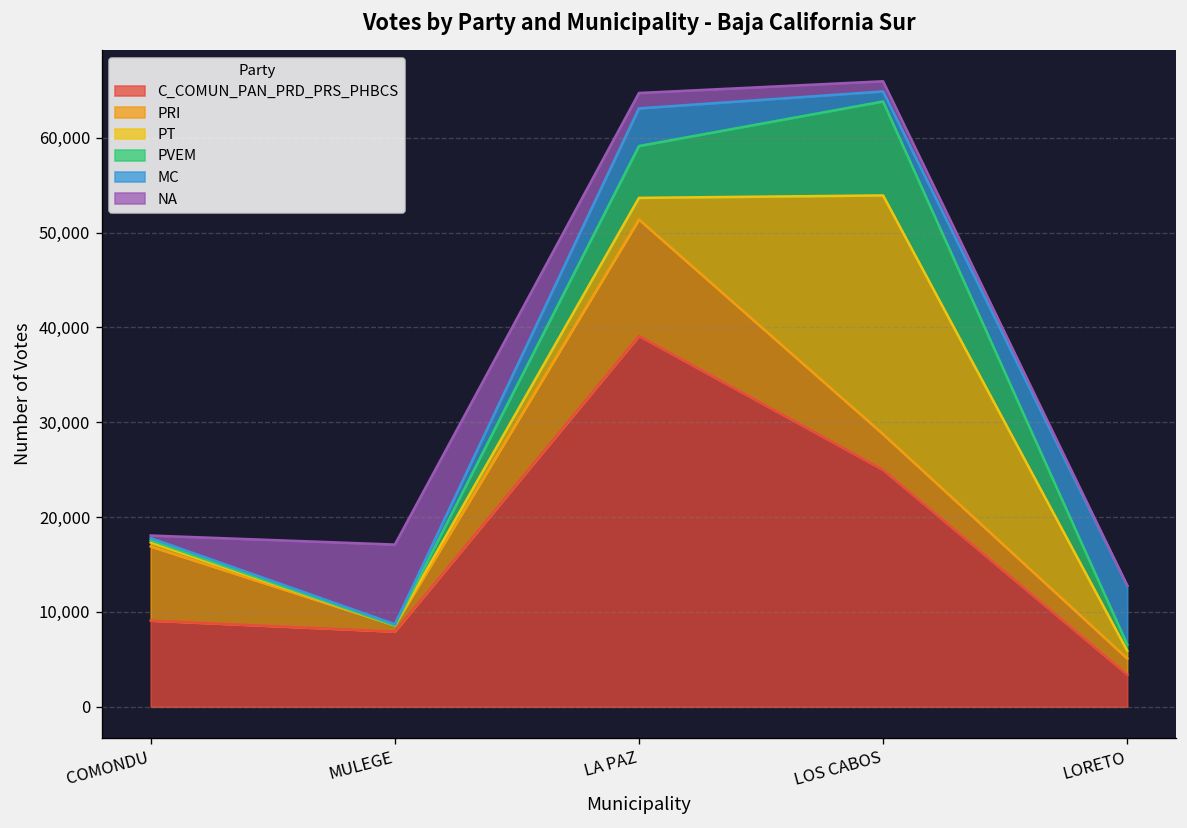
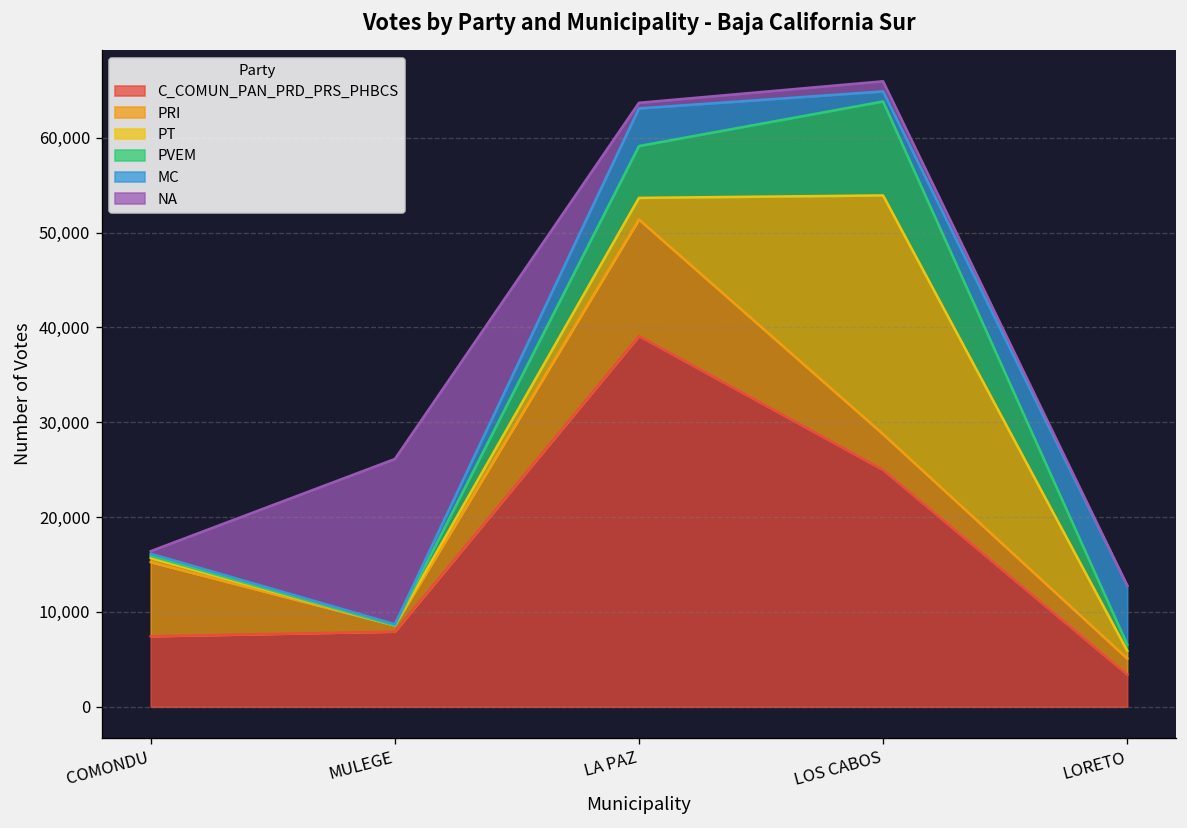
  {
    "C_COMUN_PAN_PRD_PRS_PHBCS": {
-     "COMONDU": "9,000",
+     "COMONDU": "7,000",
      "MULEGE": "8,000",
      "LA PAZ": "39,000",
      "LOS CABOS": "25,000",
      "LORETO": "3,000"
    },
    "PVEM": {
      "LA PAZ": "5,000",
      "LOS CABOS": "10,000",
      "LORETO": "1,000"
    },
    "MC": {
      "LA PAZ": "4,000",
      "LOS CABOS": "1,000"
    },
    "NA": {
-     "MULEGE": "8,000",
-     "LA PAZ": "2,000",
+     "MULEGE": "17,000",
+     "LA PAZ": "1,000",
      "LOS CABOS": "1,000"
    }
  }
